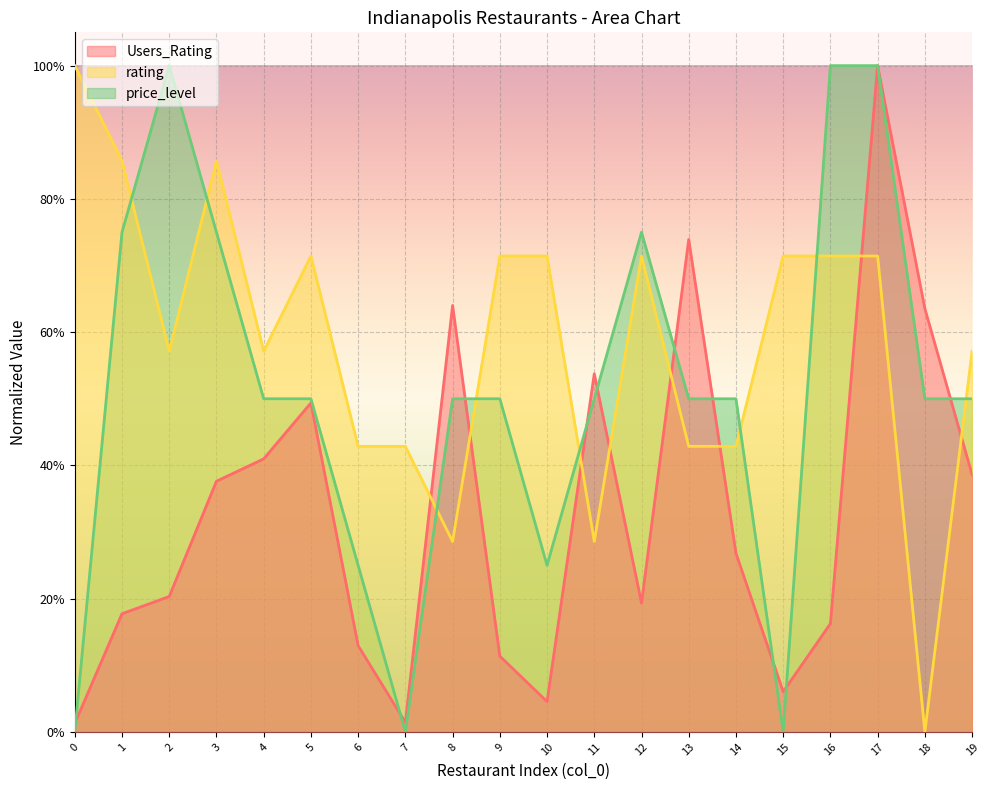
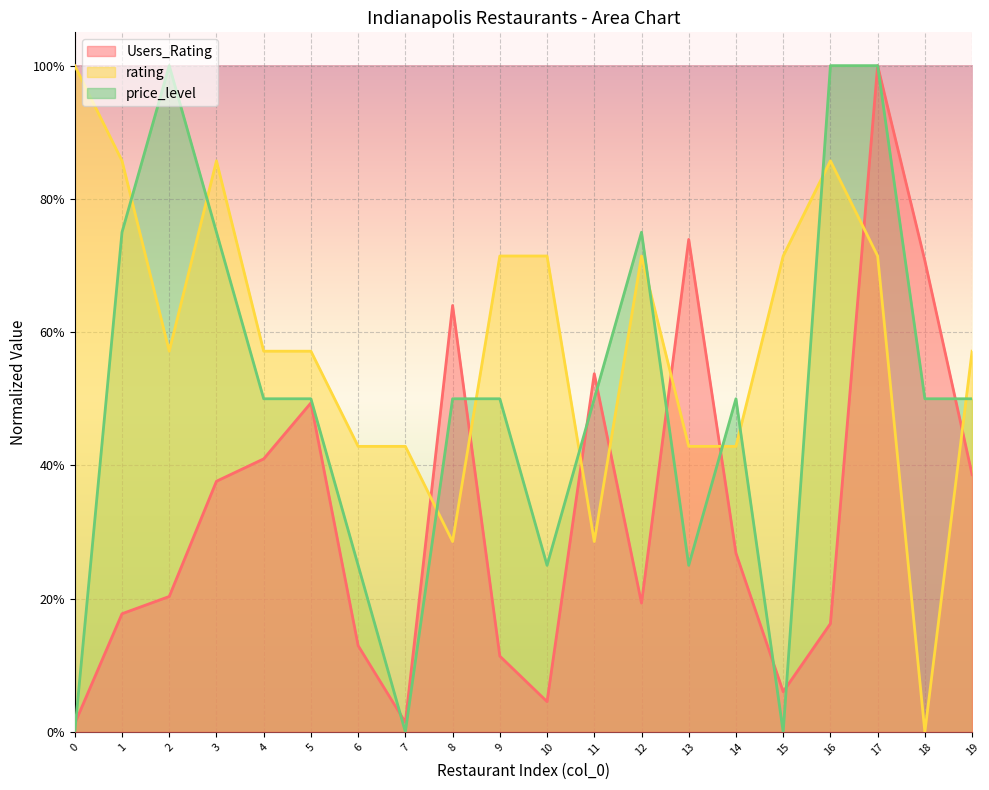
  {
    "Users_Rating": {
      "0": "1%",
      "1": "18%",
      "2": "20%",
      "3": "38%",
      "4": "41%",
      "5": "49%",
      "6": "13%",
      "7": "1%",
      "8": "64%",
      "9": "11%",
      "10": "5%",
      "11": "54%",
      "12": "19%",
      "13": "74%",
      "14": "27%",
      "15": "6%",
      "16": "16%",
-     "18": "64%",
+     "18": "71%",
      "19": "39%"
    },
    "rating": {
      "0": "100%",
      "1": "86%",
      "2": "57%",
      "3": "86%",
      "4": "57%",
-     "5": "71%",
+     "5": "57%",
      "6": "43%",
      "7": "43%",
      "8": "29%",
      "9": "71%",
      "10": "71%",
      "11": "29%",
      "12": "71%",
      "13": "43%",
      "14": "43%",
      "15": "71%",
-     "16": "71%",
+     "16": "86%",
      "17": "71%",
      "18": "0%",
      "19": "57%"
    },
    "price_level": {
      "0": "0%",
      "1": "75%",
      "3": "75%",
      "4": "50%",
      "5": "50%",
      "6": "25%",
      "7": "0%",
      "8": "50%",
      "9": "50%",
      "10": "25%",
      "11": "50%",
      "12": "75%",
-     "13": "50%",
+     "13": "25%",
      "14": "50%",
      "15": "0%",
      "16": "100%",
      "18": "50%",
      "19": "50%"
    }
  }
